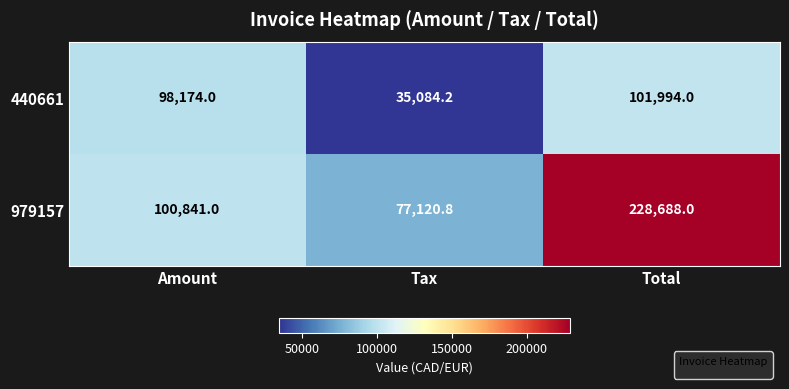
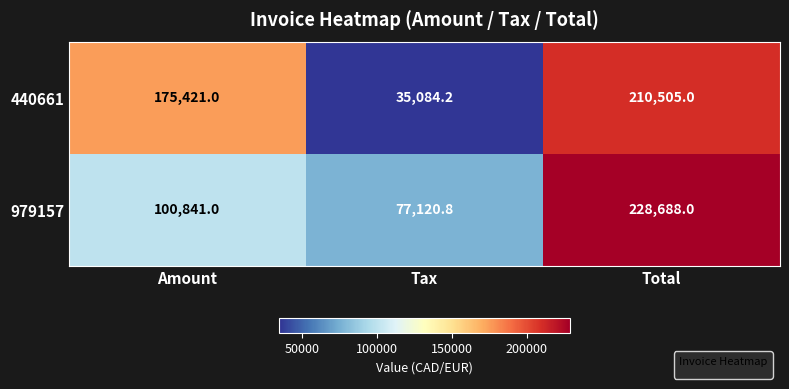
  {
    "440661": {
-     "Amount": "98,174.0",
+     "Amount": "175,421.0",
      "Tax": "35,084.2",
-     "Total": "101,994.0"
+     "Total": "210,505.0"
    },
    "979157": {
      "Amount": "100,841.0",
      "Tax": "77,120.8",
      "Total": "228,688.0"
    }
  }
